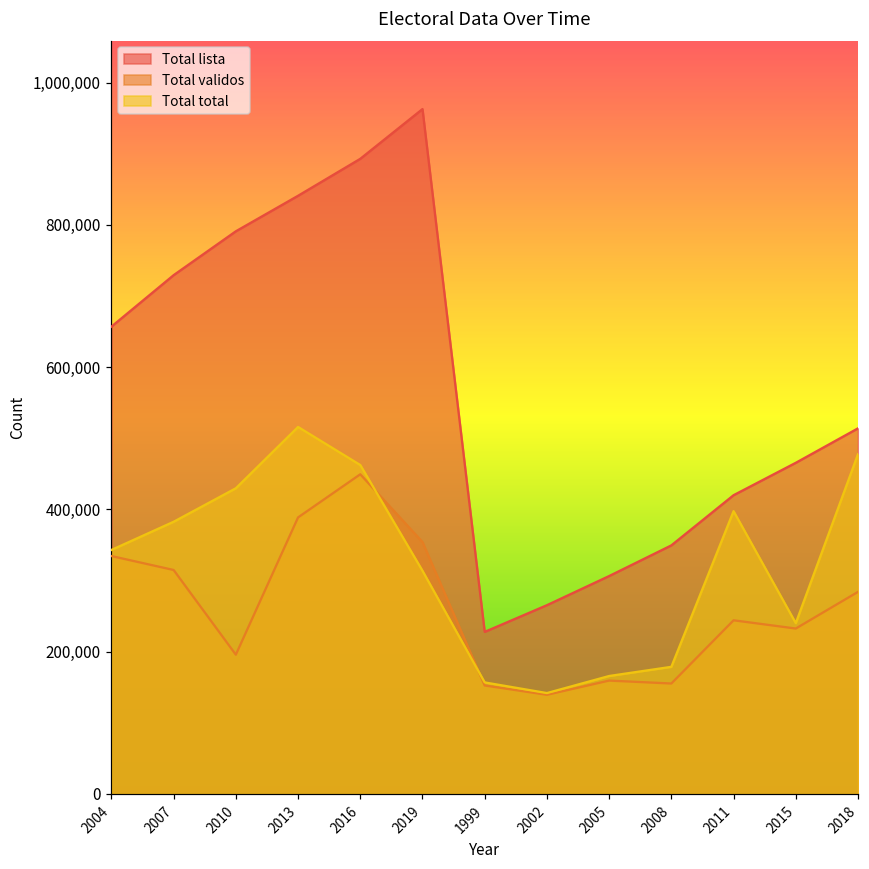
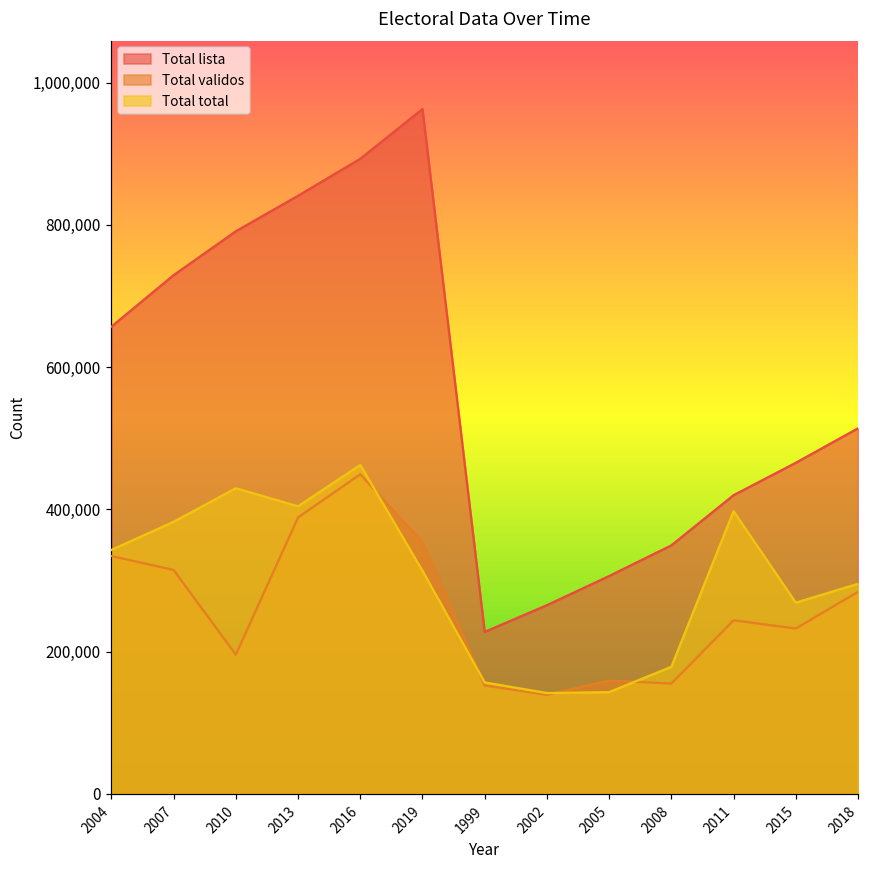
  {
    "Total total": {
      "2004": "340,000",
      "2007": "380,000",
      "2010": "430,000",
-     "2013": "520,000",
+     "2013": "400,000",
      "2016": "460,000",
      "2019": "310,000",
      "1999": "160,000",
-     "2005": "170,000",
+     "2005": "140,000",
      "2008": "180,000",
      "2011": "400,000",
-     "2015": "240,000",
-     "2018": "480,000"
+     "2015": "270,000",
+     "2018": "300,000"
    }
  }
